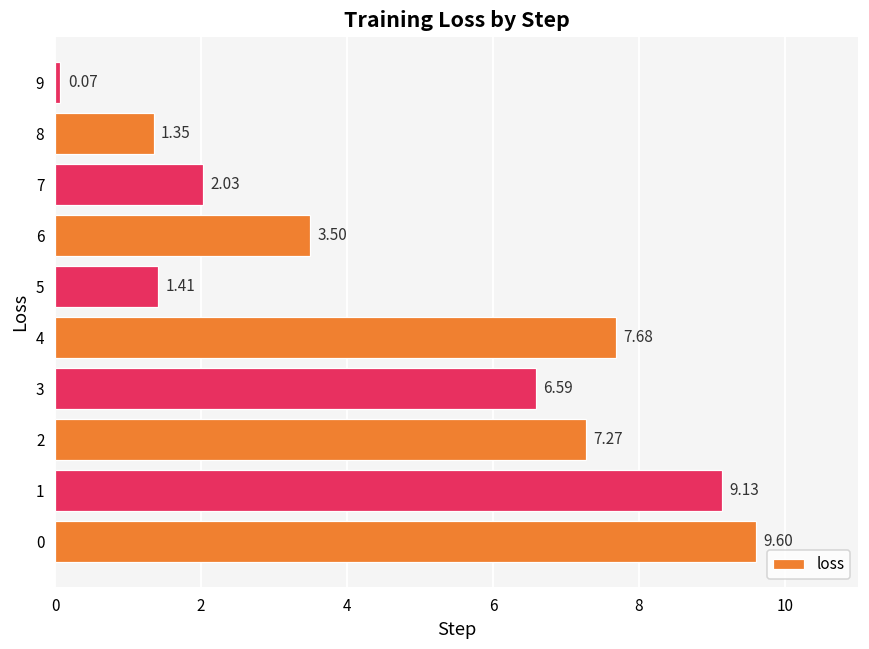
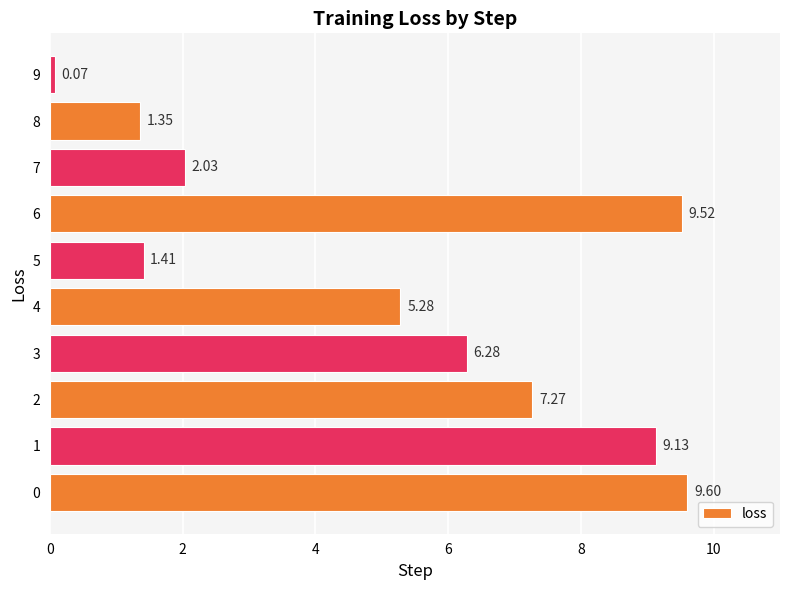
  {
    "9": 0.07,
    "8": 1.35,
    "7": 2.03,
-   "6": 3.50,
+   "6": 9.52,
    "5": 1.41,
-   "4": 7.68,
-   "3": 6.59,
+   "4": 5.28,
+   "3": 6.28,
    "2": 7.27,
    "1": 9.13,
    "0": 9.60
  }
